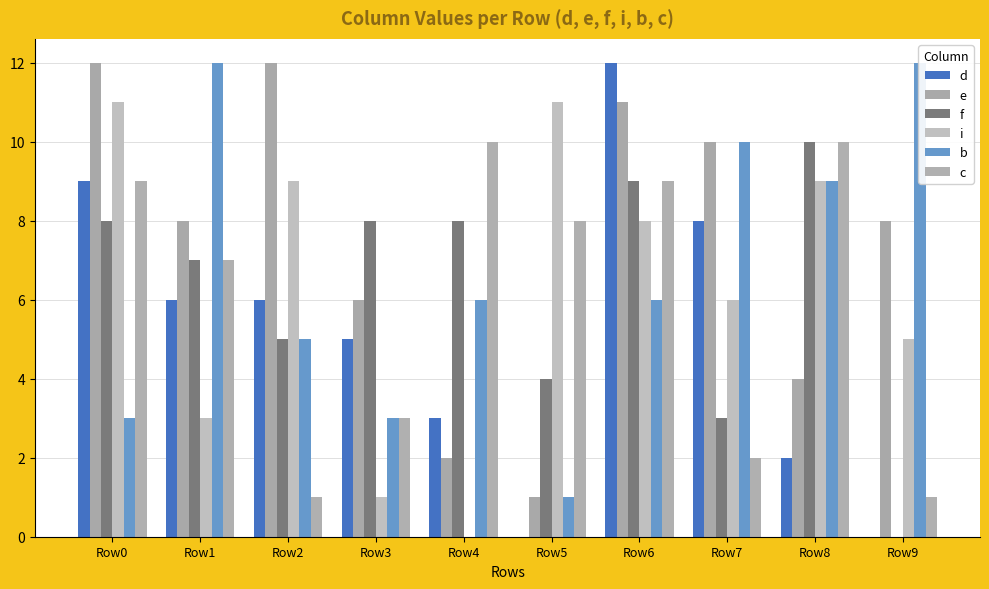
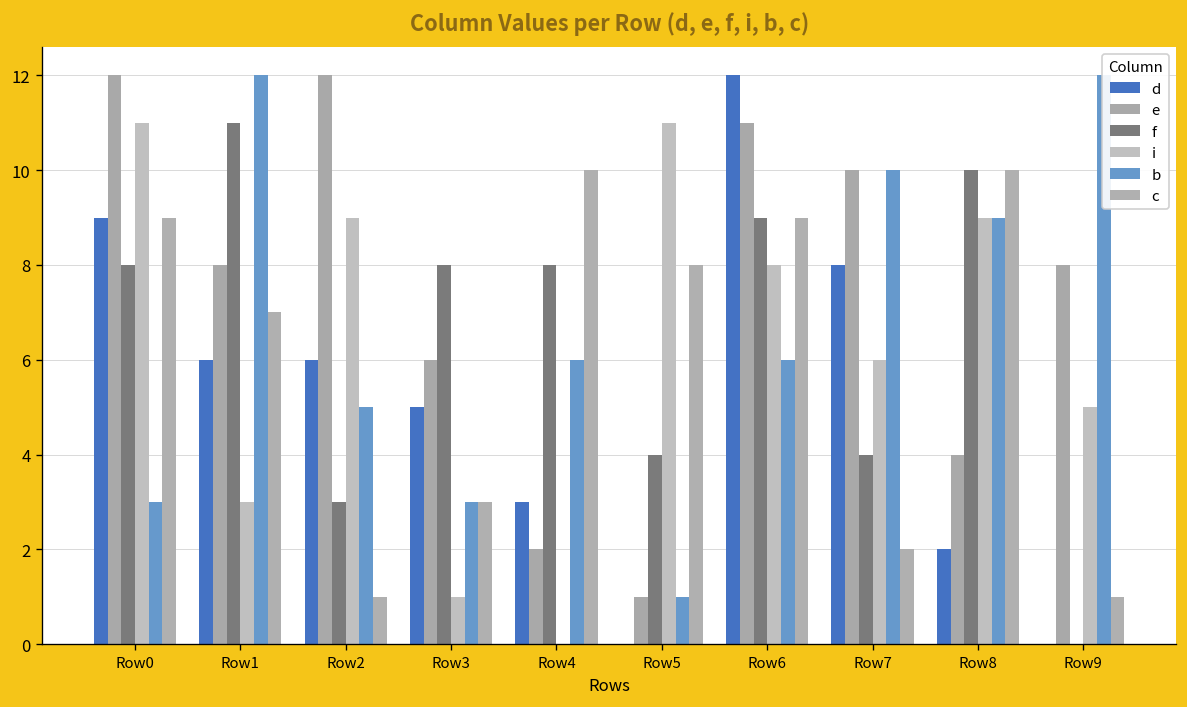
  {
    "f": {
      "Row0": 8,
-     "Row1": 7,
-     "Row2": 5,
+     "Row1": 11,
+     "Row2": 3,
      "Row3": 8,
      "Row4": 8,
      "Row5": 4,
      "Row6": 9,
-     "Row7": 3,
+     "Row7": 4,
      "Row8": 10,
      "Row9": 0
    }
  }
